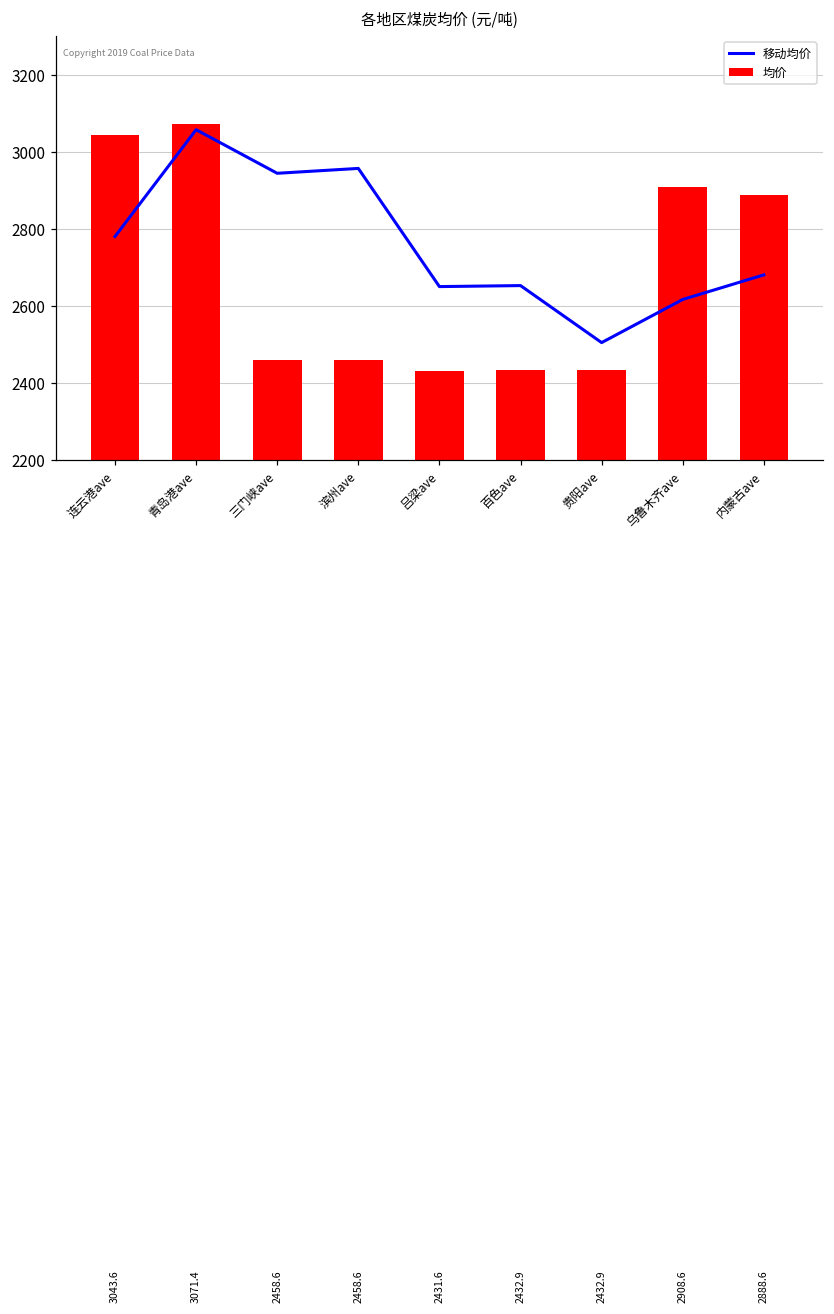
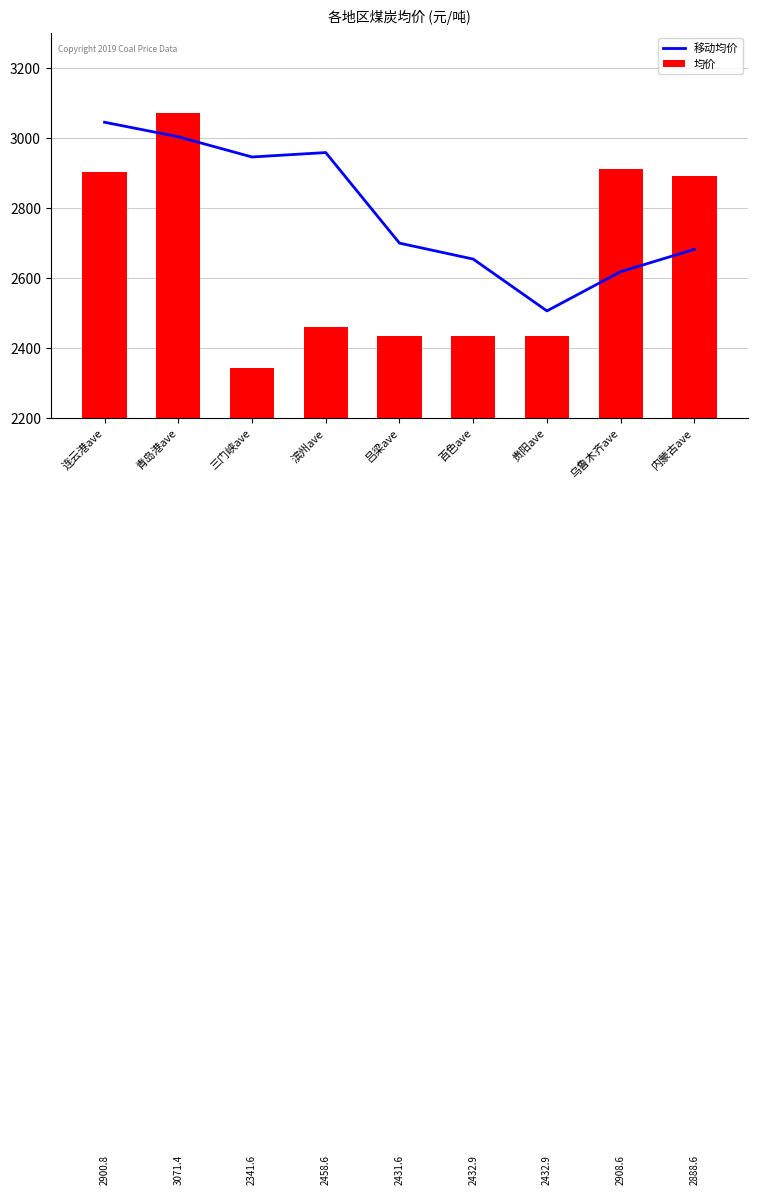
  {
    "移动均价": {
-     "连云港ave": 2780,
-     "青岛港ave": 3060,
+     "连云港ave": 3040,
+     "青岛港ave": 3000,
      "三门峡ave": 2940,
      "滨州ave": 2960,
-     "吕梁ave": 2650,
+     "吕梁ave": 2700,
      "百色ave": 2650,
      "贵阳ave": 2500,
      "乌鲁木齐ave": 2620,
      "内蒙古ave": 2680
    },
    "均价": {
-     "连云港ave": 3043.6,
+     "连云港ave": 2900.8,
      "青岛港ave": 3071.4,
-     "三门峡ave": 2458.6,
+     "三门峡ave": 2341.6,
      "滨州ave": 2458.6,
      "吕梁ave": 2431.6,
      "百色ave": 2432.9,
      "贵阳ave": 2432.9,
      "乌鲁木齐ave": 2908.6,
      "内蒙古ave": 2888.6
    }
  }
